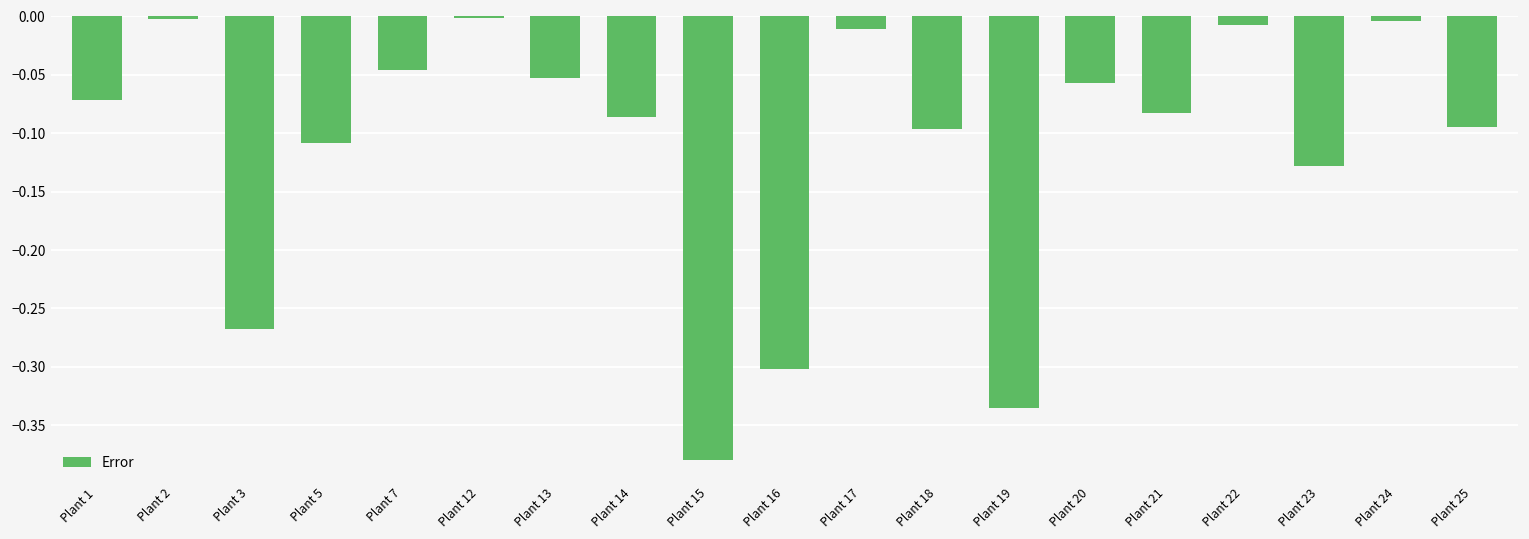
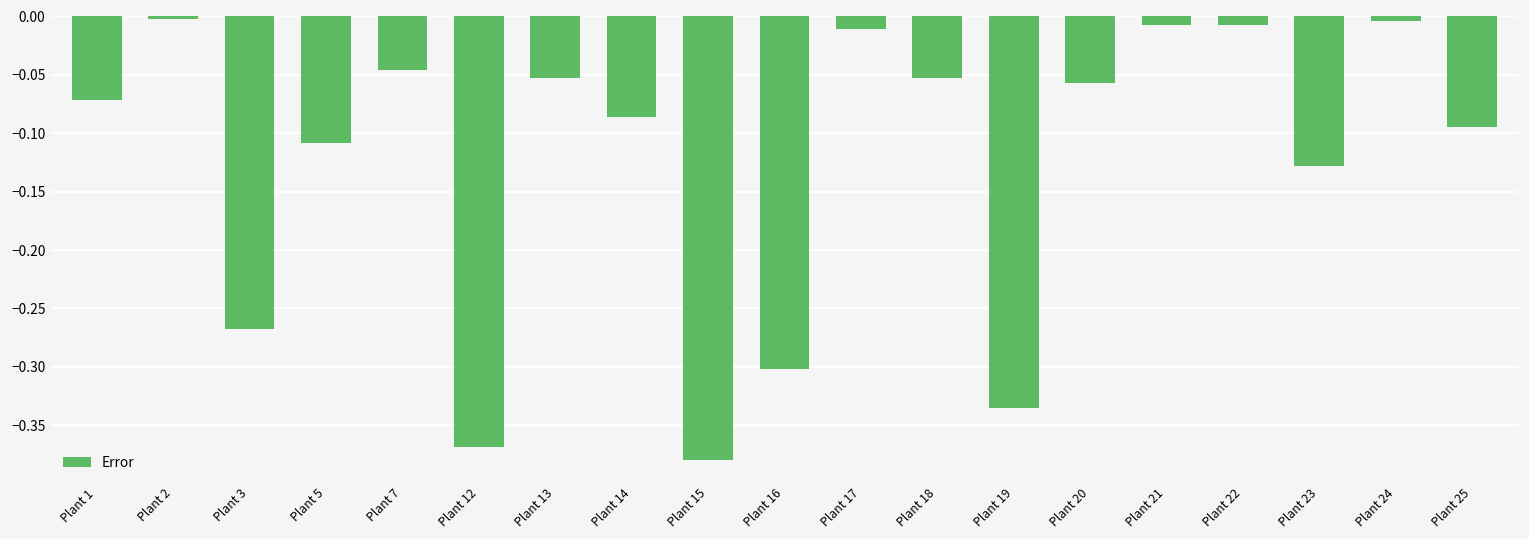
  {
    "Plant 1": -0.071,
    "Plant 3": -0.267,
    "Plant 5": -0.108,
    "Plant 7": -0.046,
-   "Plant 12": -0.001,
+   "Plant 12": -0.369,
    "Plant 13": -0.052,
    "Plant 14": -0.086,
    "Plant 15": -0.380,
    "Plant 16": -0.302,
    "Plant 17": -0.010,
-   "Plant 18": -0.097,
+   "Plant 18": -0.052,
    "Plant 19": -0.336,
    "Plant 20": -0.057,
-   "Plant 21": -0.082,
+   "Plant 21": -0.007,
    "Plant 22": -0.007,
    "Plant 23": -0.128,
    "Plant 24": -0.004,
    "Plant 25": -0.095
  }
